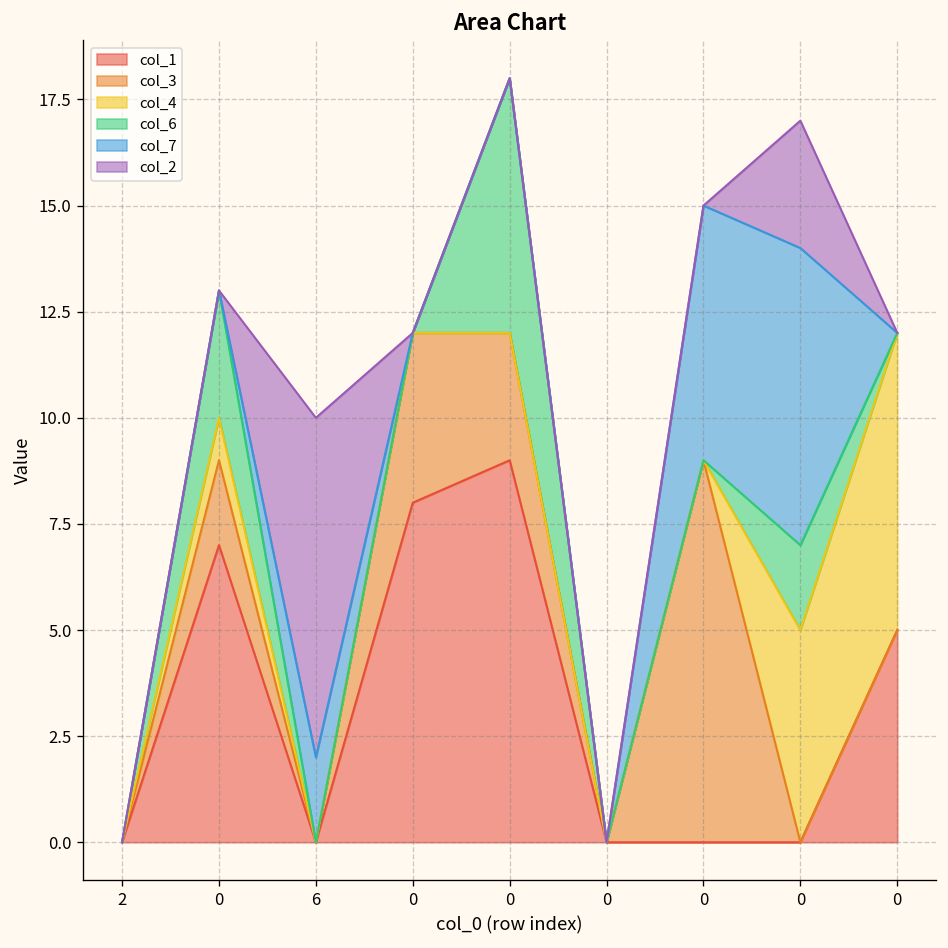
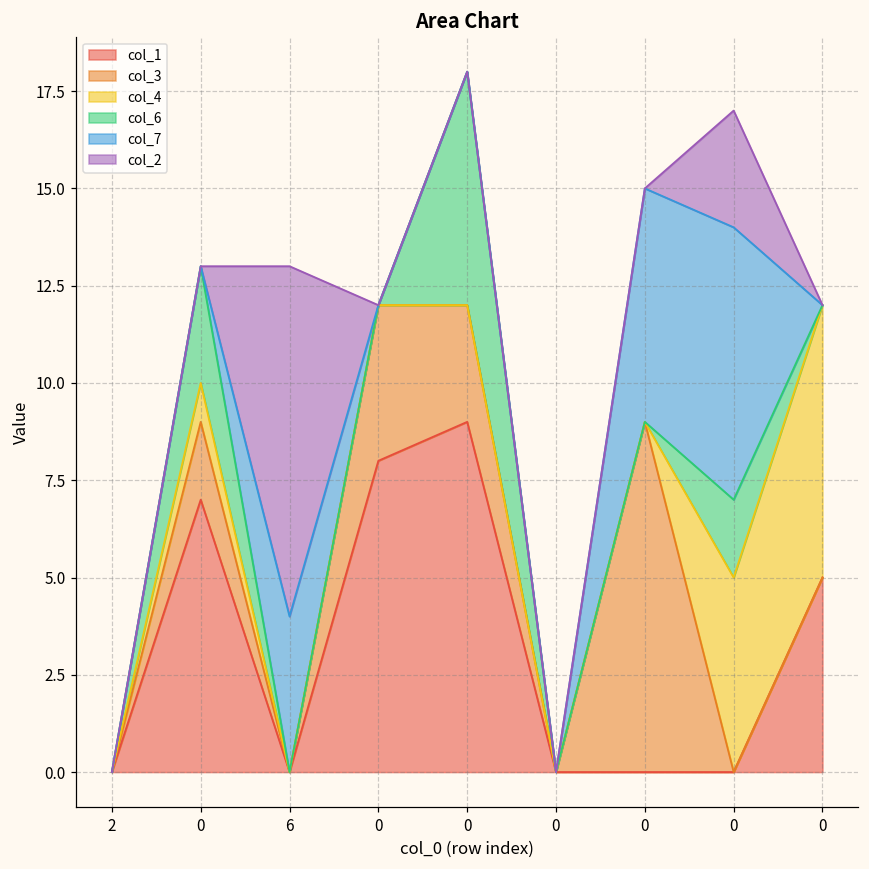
  {
    "col_7": {
-     "6": 2
+     "6": 4
    },
    "col_2": {
-     "6": 8
+     "6": 9
    }
  }
